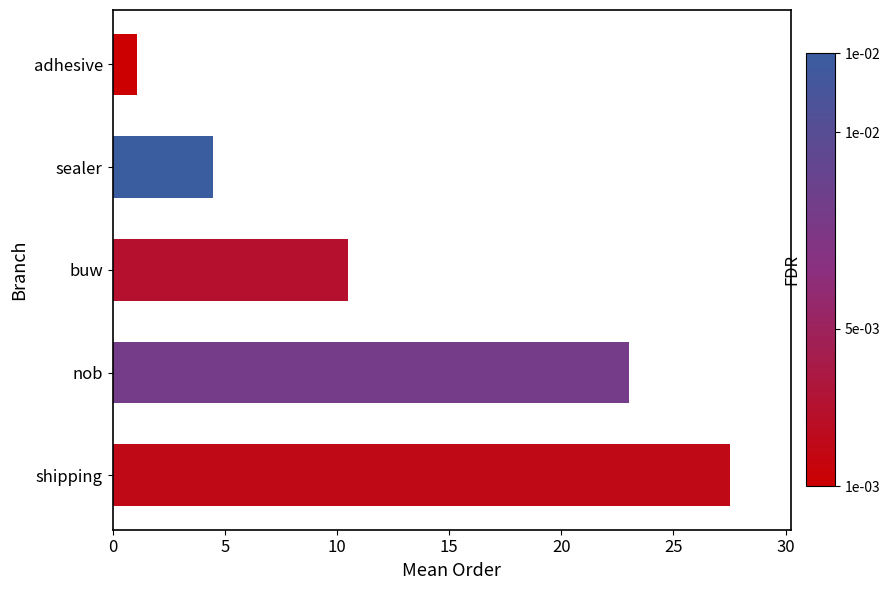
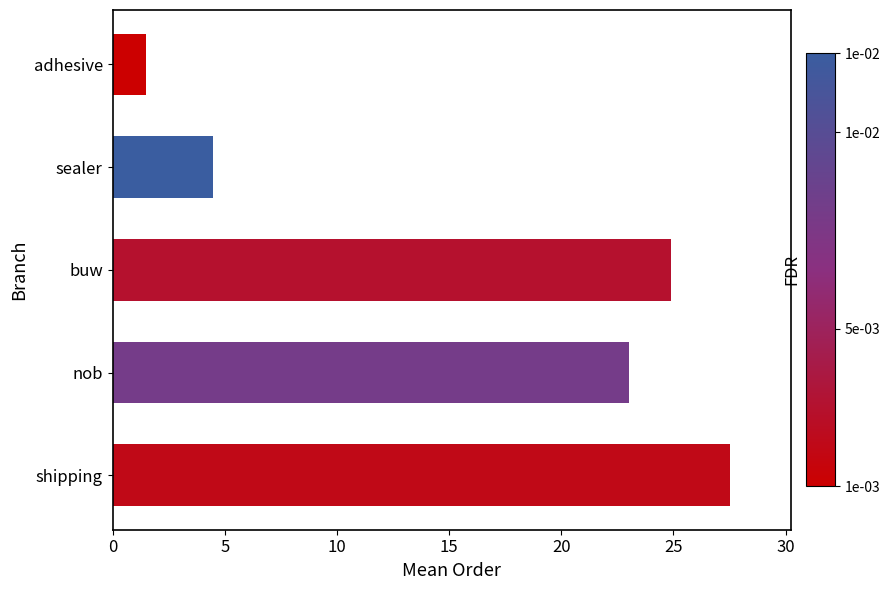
  {
-   "adhesive": 1.1,
+   "adhesive": 1.5,
    "sealer": 4.5,
-   "buw": 10.5,
+   "buw": 24.9,
    "nob": 23.0,
    "shipping": 27.5
  }
